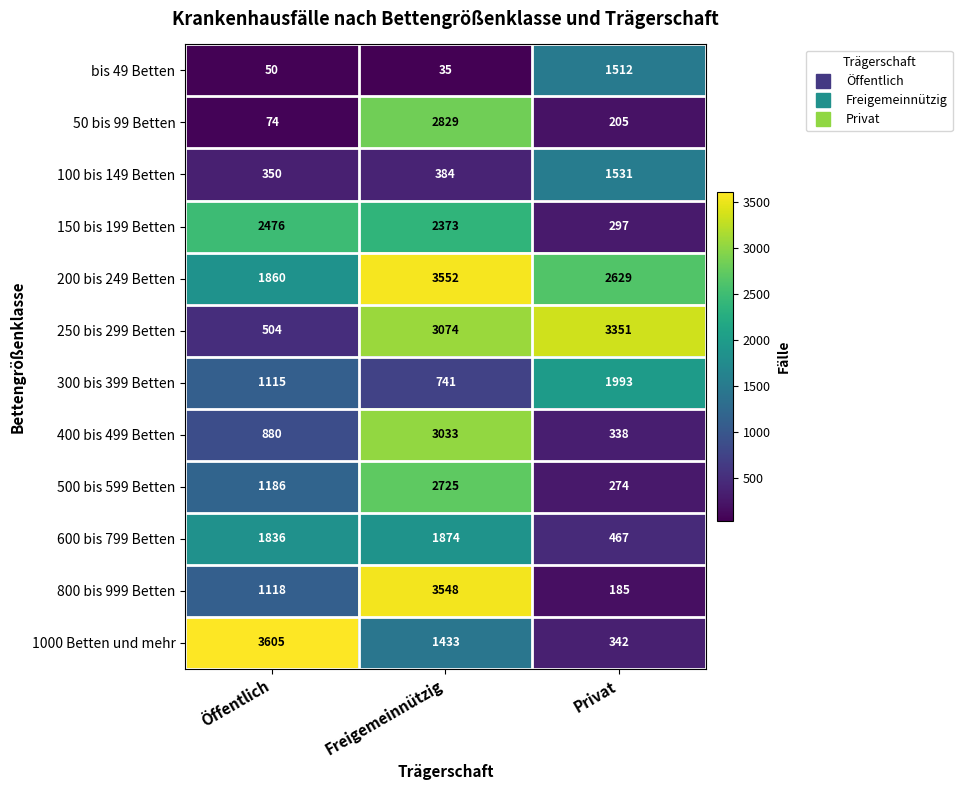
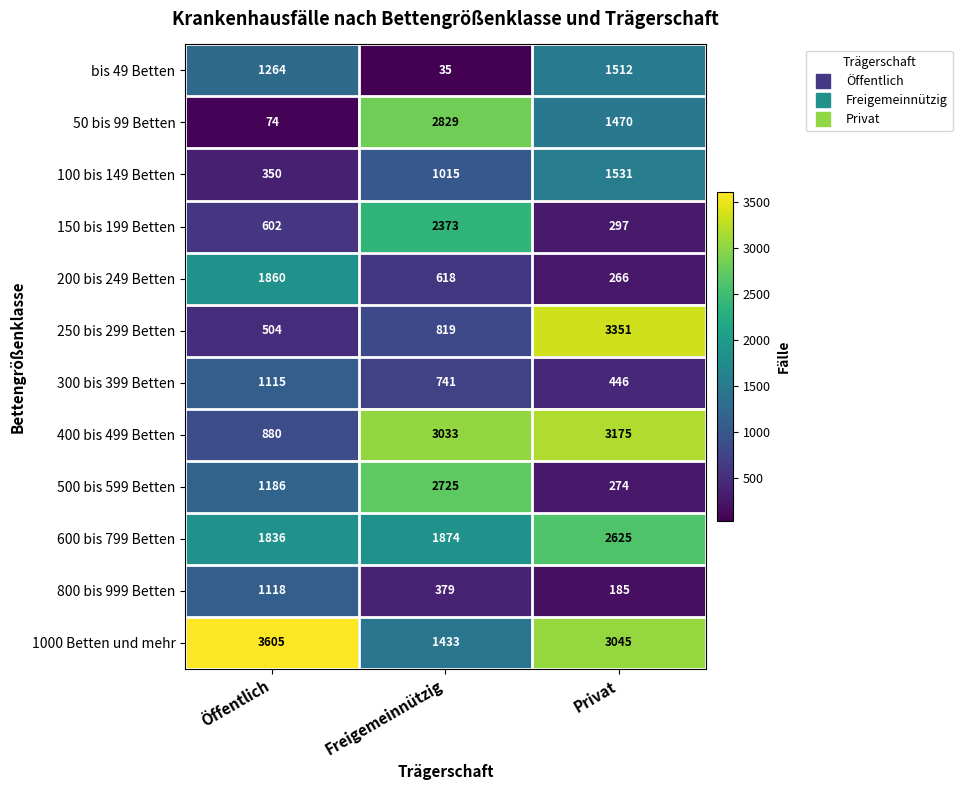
  {
    "bis 49 Betten": {
-     "Öffentlich": 50,
+     "Öffentlich": 1264,
      "Freigemeinnützig": 35,
      "Privat": 1512
    },
    "50 bis 99 Betten": {
      "Öffentlich": 74,
      "Freigemeinnützig": 2829,
-     "Privat": 205
+     "Privat": 1470
    },
    "100 bis 149 Betten": {
      "Öffentlich": 350,
-     "Freigemeinnützig": 384,
+     "Freigemeinnützig": 1015,
      "Privat": 1531
    },
    "150 bis 199 Betten": {
-     "Öffentlich": 2476,
+     "Öffentlich": 602,
      "Freigemeinnützig": 2373,
      "Privat": 297
    },
    "200 bis 249 Betten": {
      "Öffentlich": 1860,
-     "Freigemeinnützig": 3552,
-     "Privat": 2629
+     "Freigemeinnützig": 618,
+     "Privat": 266
    },
    "250 bis 299 Betten": {
      "Öffentlich": 504,
-     "Freigemeinnützig": 3074,
+     "Freigemeinnützig": 819,
      "Privat": 3351
    },
    "300 bis 399 Betten": {
      "Öffentlich": 1115,
      "Freigemeinnützig": 741,
-     "Privat": 1993
+     "Privat": 446
    },
    "400 bis 499 Betten": {
      "Öffentlich": 880,
      "Freigemeinnützig": 3033,
-     "Privat": 338
+     "Privat": 3175
    },
    "500 bis 599 Betten": {
      "Öffentlich": 1186,
      "Freigemeinnützig": 2725,
      "Privat": 274
    },
    "600 bis 799 Betten": {
      "Öffentlich": 1836,
      "Freigemeinnützig": 1874,
-     "Privat": 467
+     "Privat": 2625
    },
    "800 bis 999 Betten": {
      "Öffentlich": 1118,
-     "Freigemeinnützig": 3548,
+     "Freigemeinnützig": 379,
      "Privat": 185
    },
    "1000 Betten und mehr": {
      "Öffentlich": 3605,
      "Freigemeinnützig": 1433,
-     "Privat": 342
+     "Privat": 3045
    }
  }
